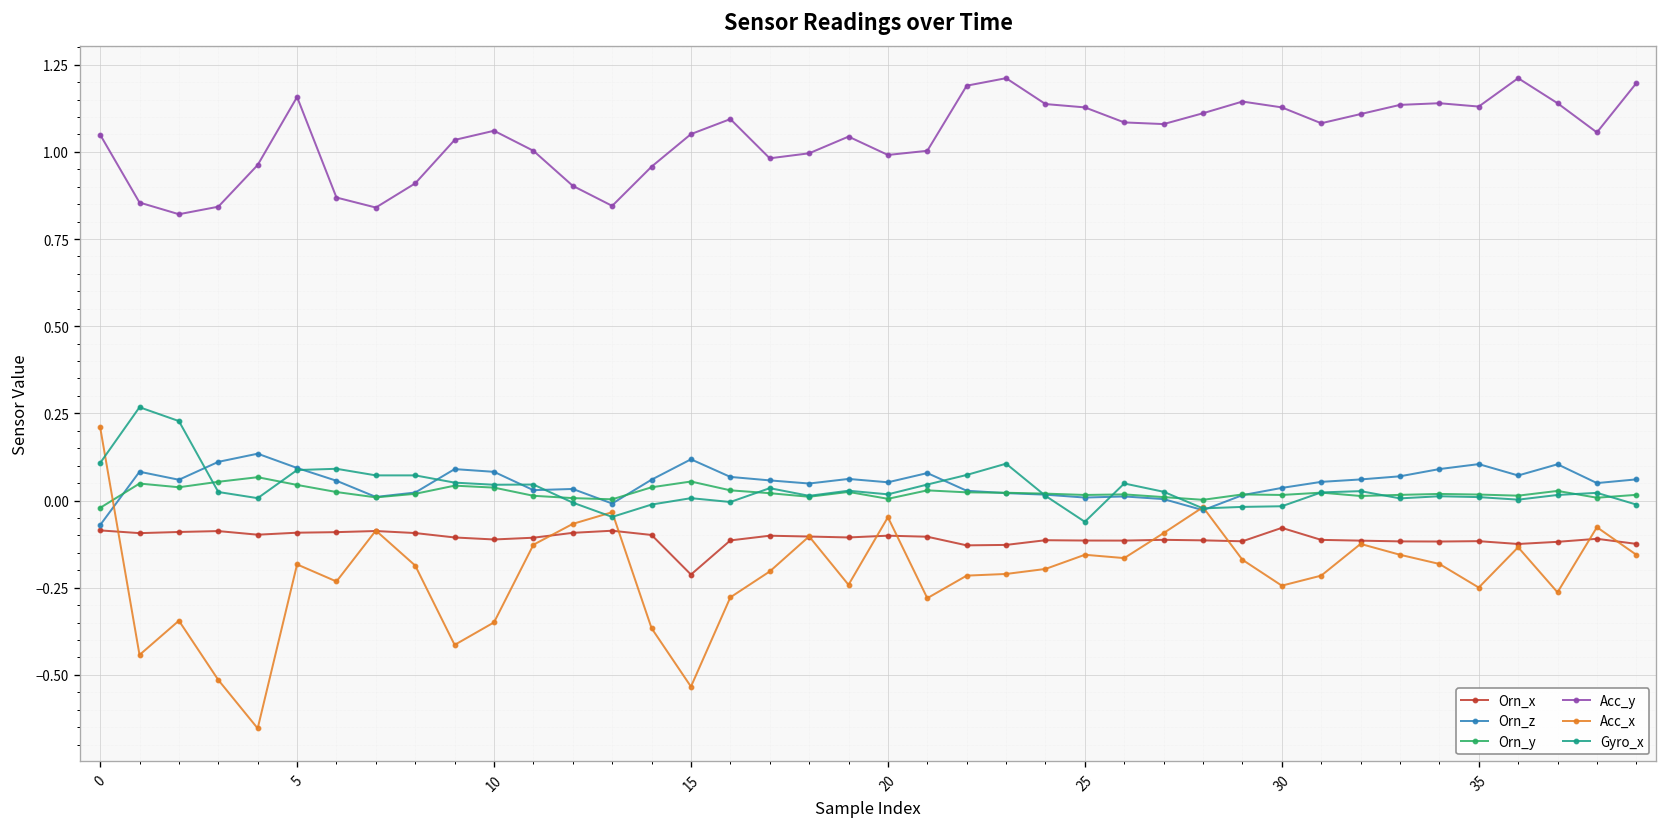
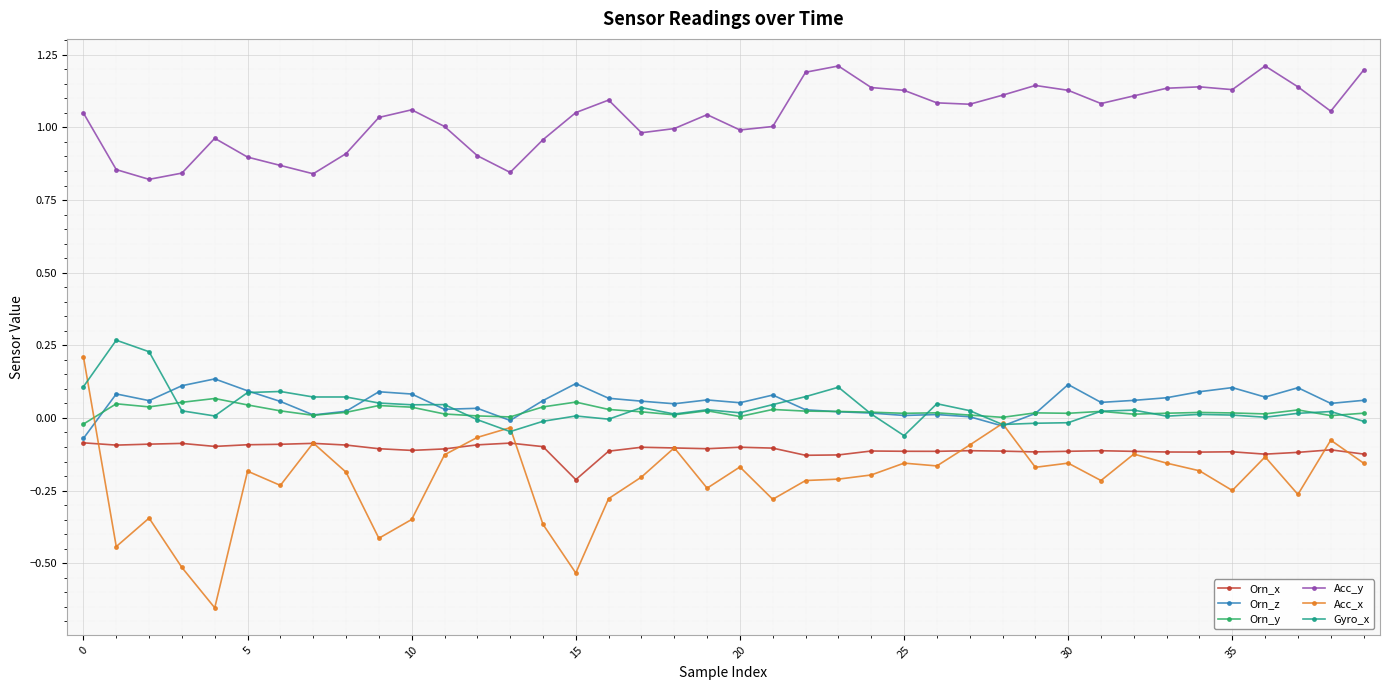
  {
    "Orn_x": {
      "0": -0.09,
      "5": -0.09,
      "10": -0.11,
      "15": -0.21,
      "20": -0.10,
      "25": -0.11,
-     "30": -0.08,
+     "30": -0.11,
      "35": -0.12
    },
    "Orn_z": {
      "0": -0.07,
      "10": 0.08,
      "15": 0.12,
      "20": 0.05,
-     "30": 0.04,
+     "30": 0.11,
      "35": 0.10
    },
    "Acc_y": {
      "0": 1.05,
-     "5": 1.16,
+     "5": 0.90,
      "10": 1.06,
      "15": 1.05,
      "20": 0.99,
      "25": 1.13,
      "30": 1.13,
      "35": 1.13
    },
    "Acc_x": {
      "0": 0.21,
      "5": -0.18,
      "10": -0.35,
      "15": -0.53,
-     "20": -0.05,
+     "20": -0.17,
      "25": -0.16,
-     "30": -0.24,
+     "30": -0.16,
      "35": -0.25
    }
  }
